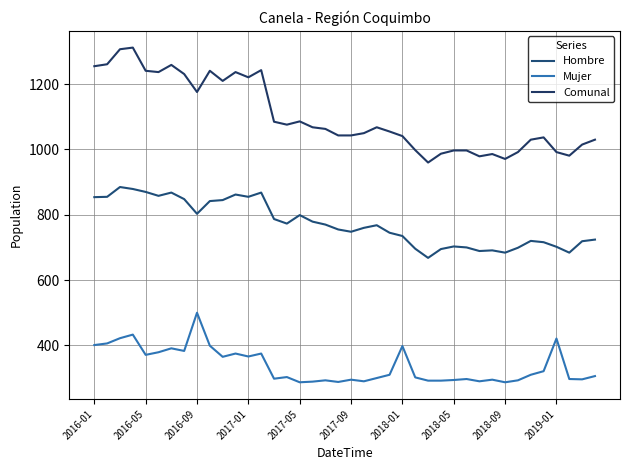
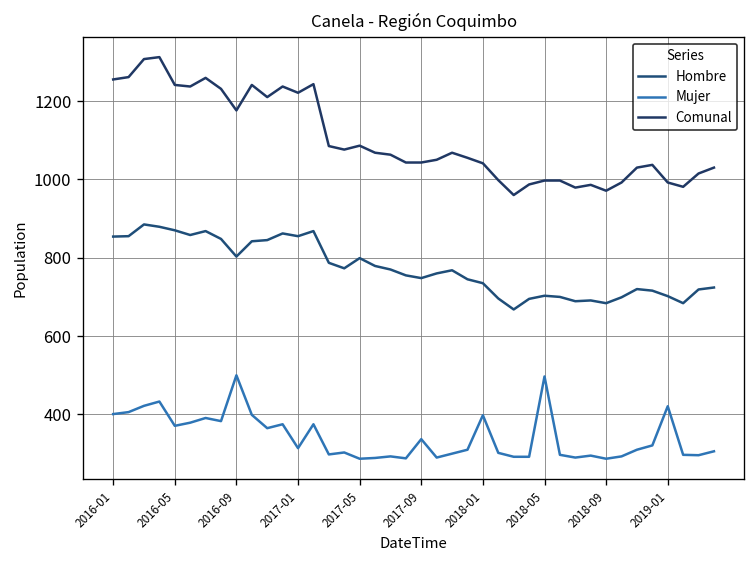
  {
    "Mujer": {
      "2016-01": 400,
      "2016-05": 370,
      "2016-09": 500,
-     "2017-01": 370,
+     "2017-01": 310,
      "2017-05": 290,
-     "2017-09": 300,
+     "2017-09": 340,
      "2018-01": 400,
-     "2018-05": 290,
+     "2018-05": 500,
      "2018-09": 290,
      "2019-01": 420
    }
  }
